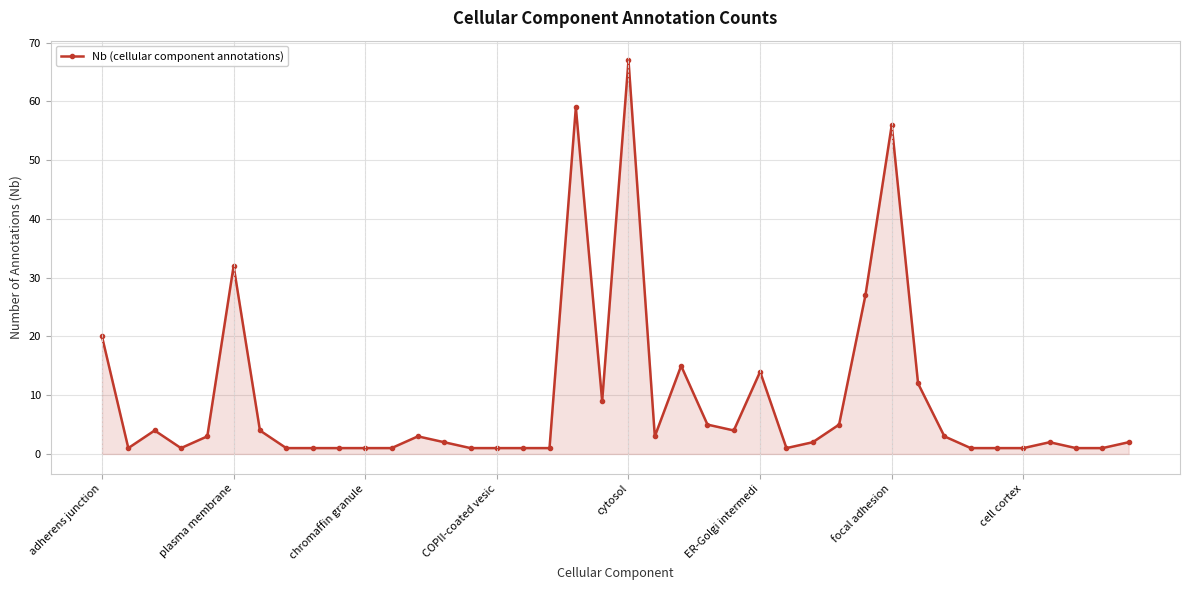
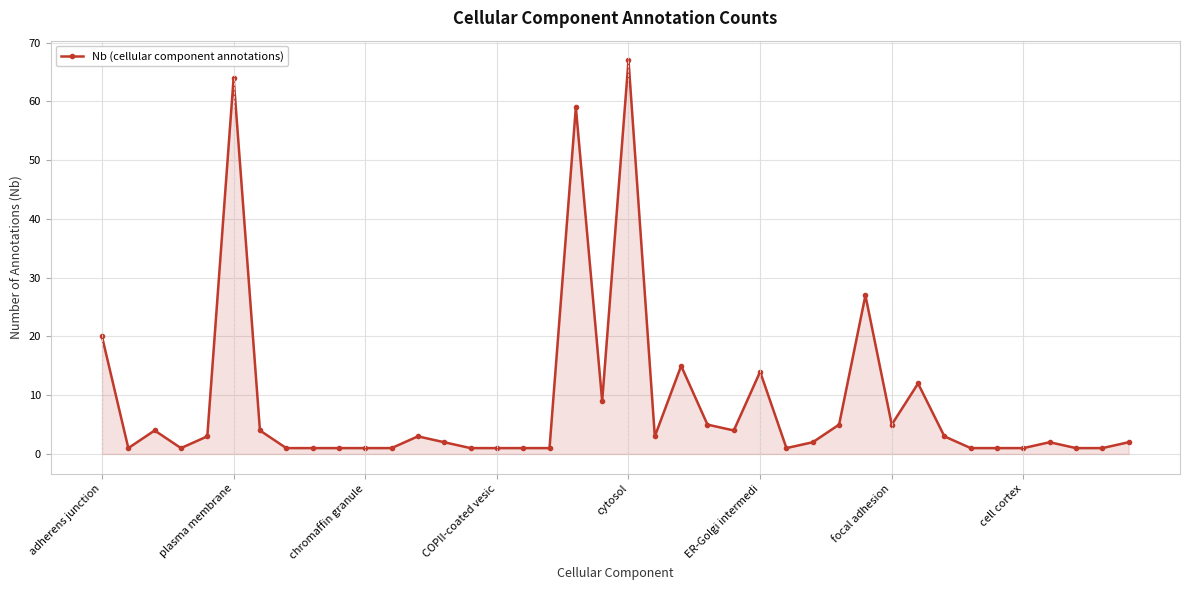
  {
    "adherens junction": 20,
-   "plasma membrane": 32,
+   "plasma membrane": 64,
    "COPII-coated vesic": 1,
    "cytosol": 67,
    "ER-Golgi intermedi": 14,
-   "focal adhesion": 56,
+   "focal adhesion": 5,
    "cell cortex": 1
  }
